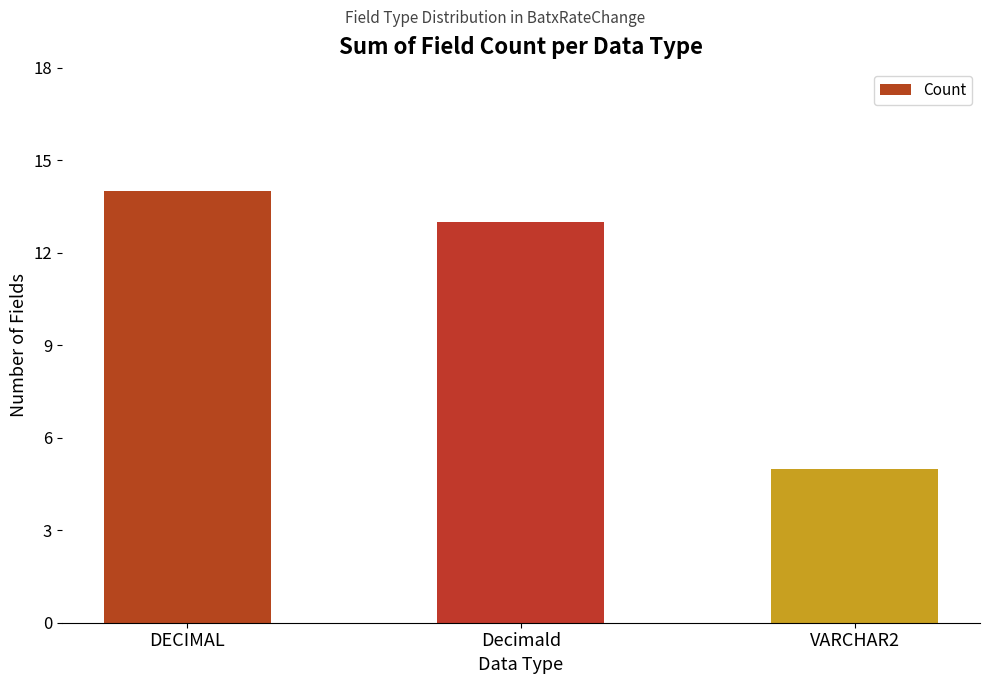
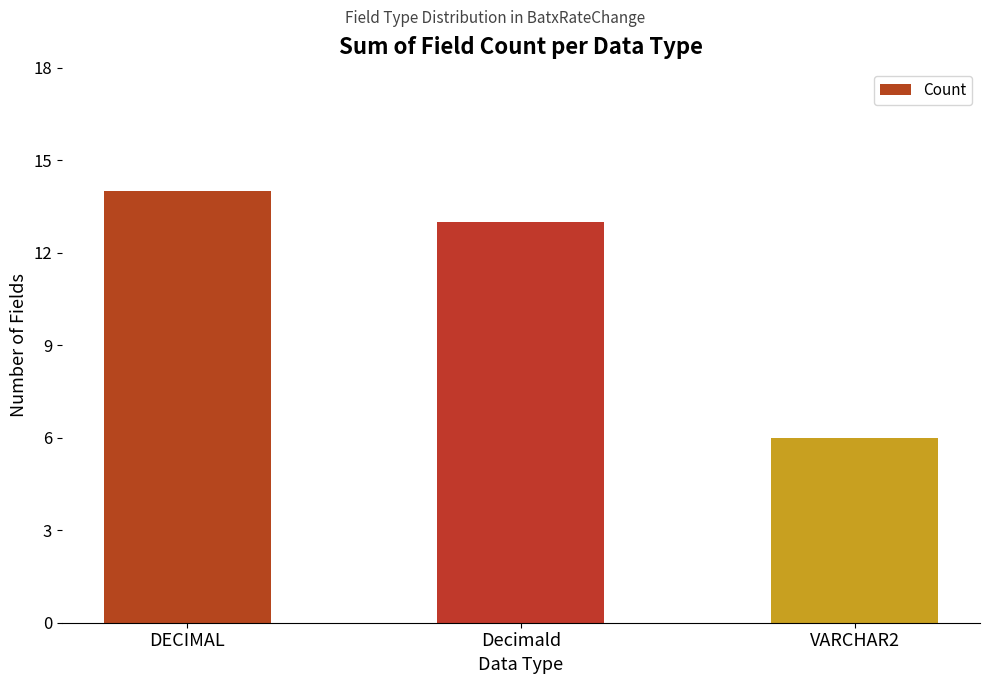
  {
    "DECIMAL": 14,
    "Decimald": 13,
-   "VARCHAR2": 5
+   "VARCHAR2": 6
  }
